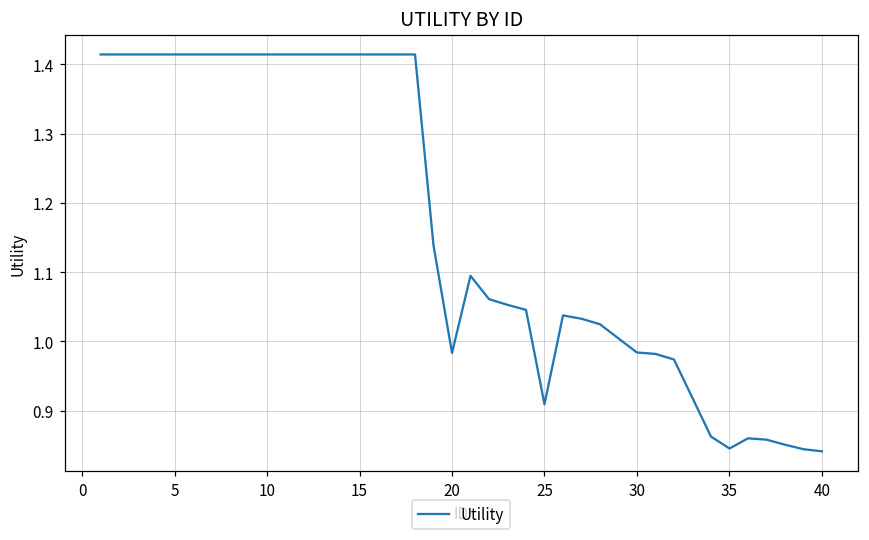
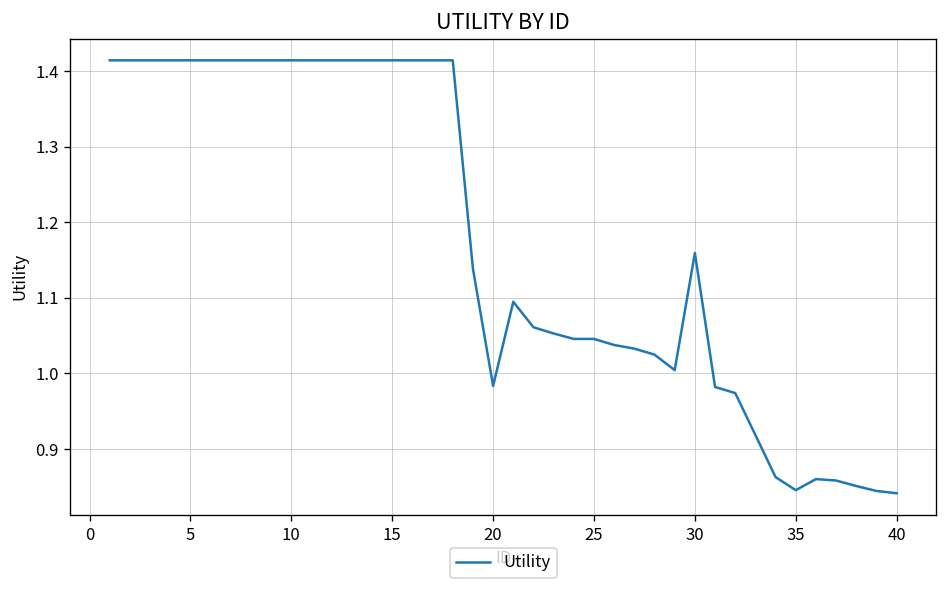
  {
    "5": 1.41,
    "10": 1.41,
    "15": 1.41,
    "20": 0.98,
-   "25": 0.91,
-   "30": 0.98,
+   "25": 1.05,
+   "30": 1.16,
    "35": 0.85,
    "40": 0.84
  }
